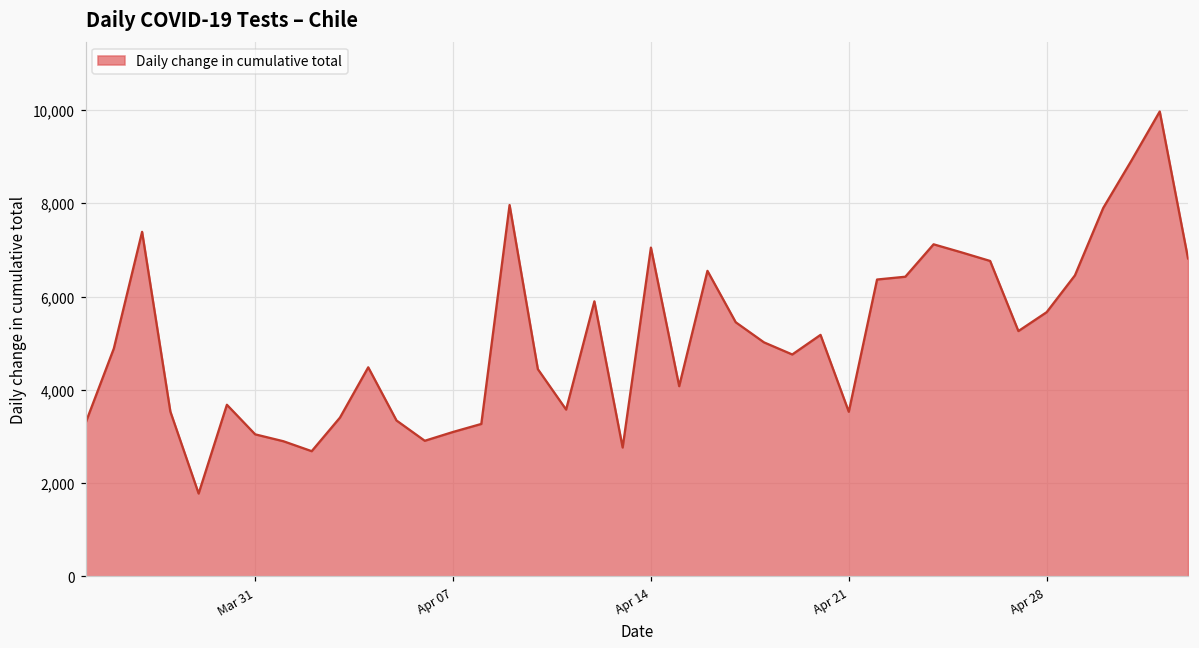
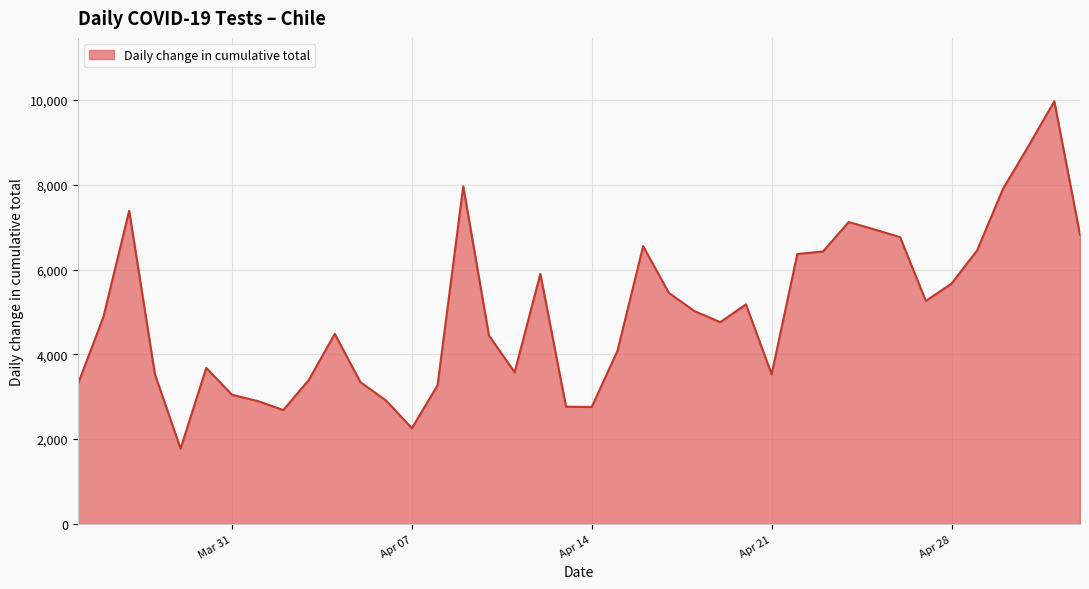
  {
    "Mar 31": "3,000",
-   "Apr 07": "3,100",
-   "Apr 14": "7,000",
+   "Apr 07": "2,300",
+   "Apr 14": "2,800",
    "Apr 21": "3,500",
    "Apr 28": "5,700"
  }
